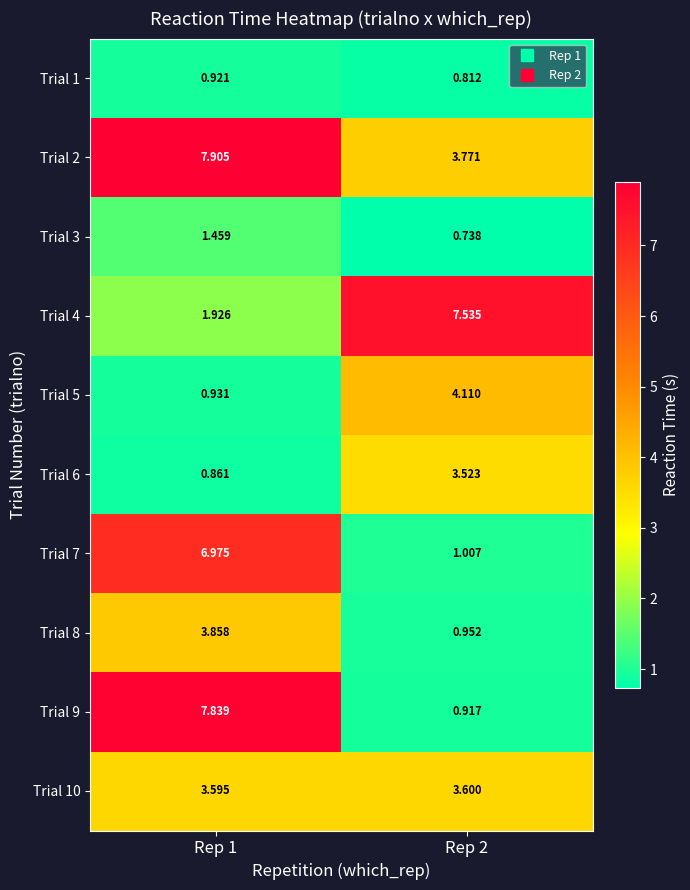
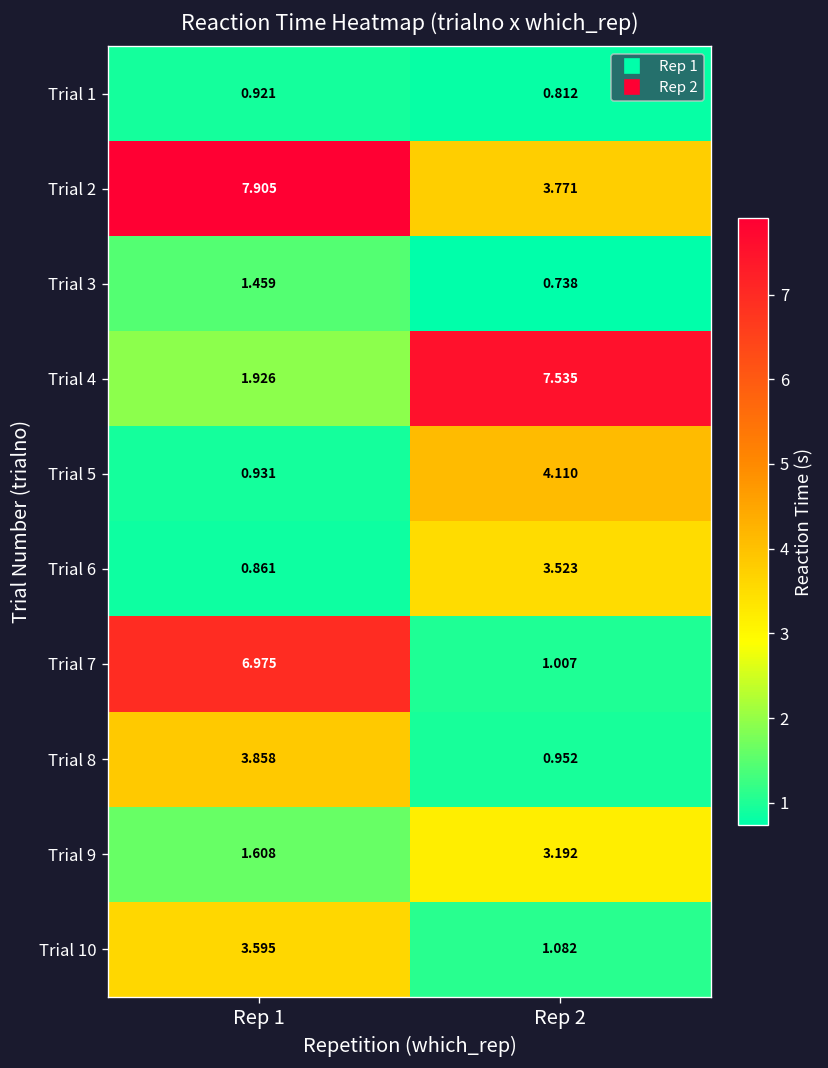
  {
    "Trial 1": {
      "Rep 1": 0.921,
      "Rep 2": 0.812
    },
    "Trial 2": {
      "Rep 1": 7.905,
      "Rep 2": 3.771
    },
    "Trial 3": {
      "Rep 1": 1.459,
      "Rep 2": 0.738
    },
    "Trial 4": {
      "Rep 1": 1.926,
      "Rep 2": 7.535
    },
    "Trial 5": {
      "Rep 1": 0.931,
      "Rep 2": 4.110
    },
    "Trial 6": {
      "Rep 1": 0.861,
      "Rep 2": 3.523
    },
    "Trial 7": {
      "Rep 1": 6.975,
      "Rep 2": 1.007
    },
    "Trial 8": {
      "Rep 1": 3.858,
      "Rep 2": 0.952
    },
    "Trial 9": {
-     "Rep 1": 7.839,
-     "Rep 2": 0.917
+     "Rep 1": 1.608,
+     "Rep 2": 3.192
    },
    "Trial 10": {
      "Rep 1": 3.595,
-     "Rep 2": 3.600
+     "Rep 2": 1.082
    }
  }
